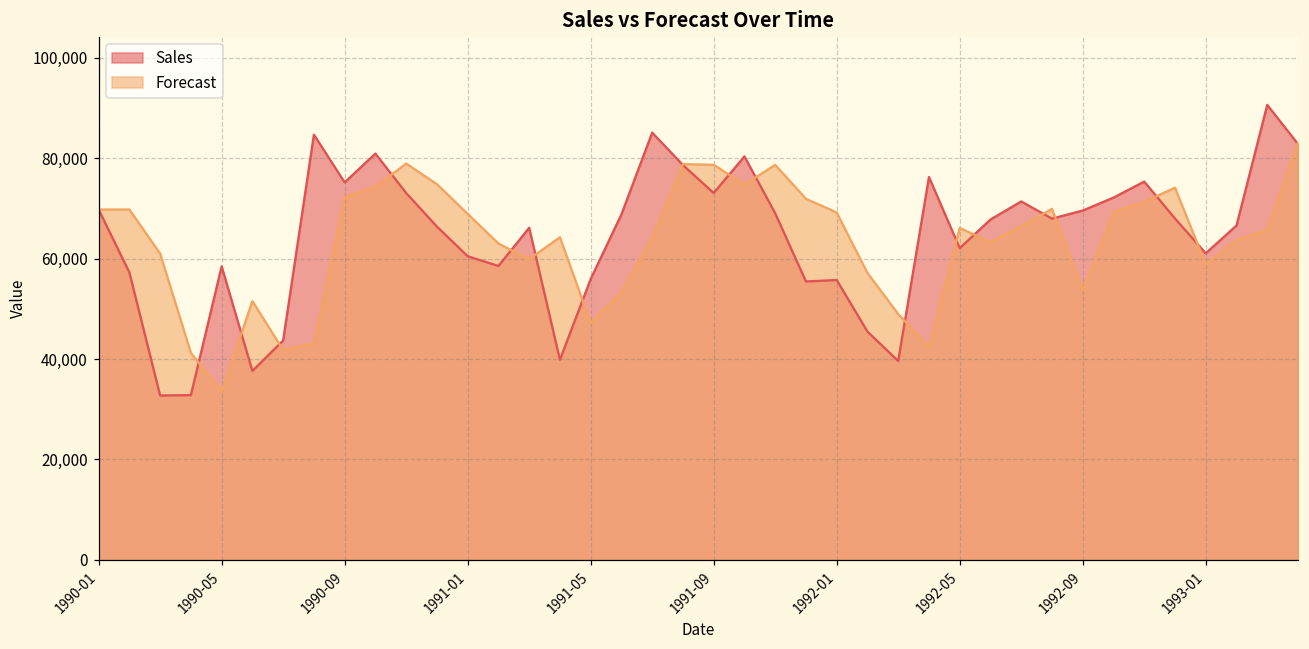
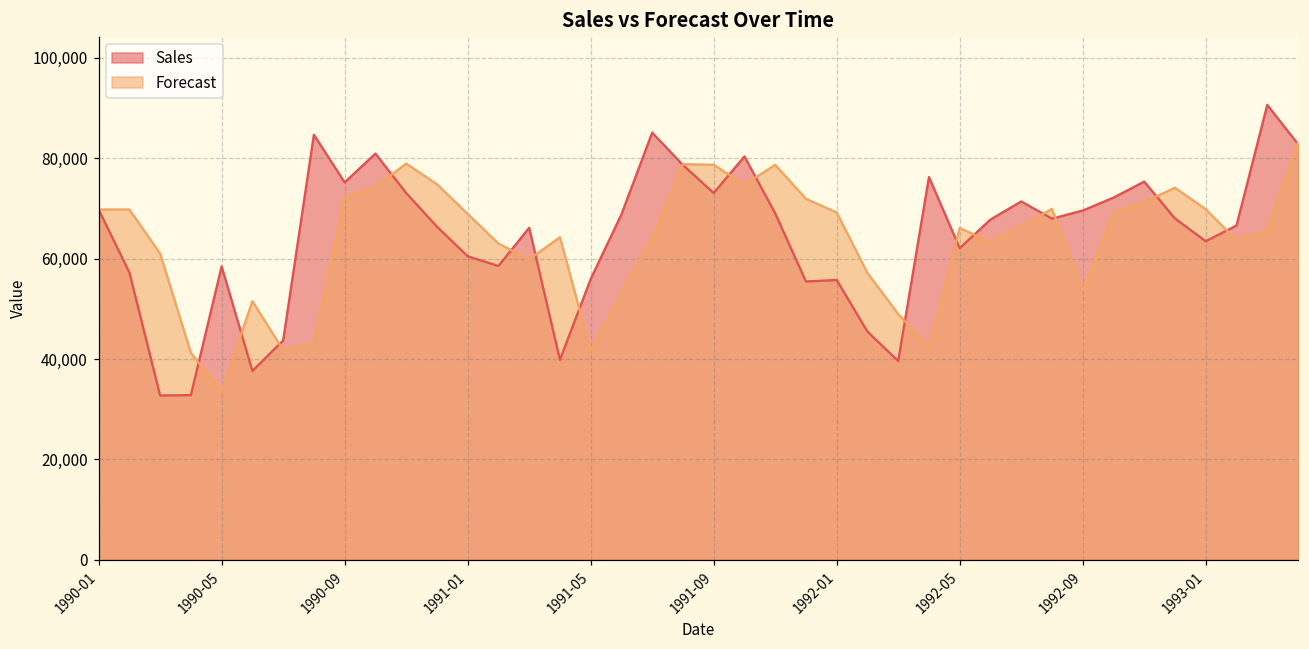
  {
    "Sales": {
      "1990-05": "58,000",
      "1990-09": "75,000",
      "1991-01": "60,000",
      "1991-05": "56,000",
      "1991-09": "73,000",
      "1992-01": "56,000",
      "1992-05": "62,000",
      "1992-09": "70,000",
-     "1993-01": "61,000"
+     "1993-01": "63,000"
    },
    "Forecast": {
      "1990-05": "34,000",
      "1990-09": "72,000",
      "1991-01": "69,000",
-     "1991-05": "47,000",
+     "1991-05": "42,000",
      "1991-09": "79,000",
      "1992-01": "69,000",
      "1992-05": "66,000",
      "1992-09": "54,000",
-     "1993-01": "59,000"
+     "1993-01": "70,000"
    }
  }
